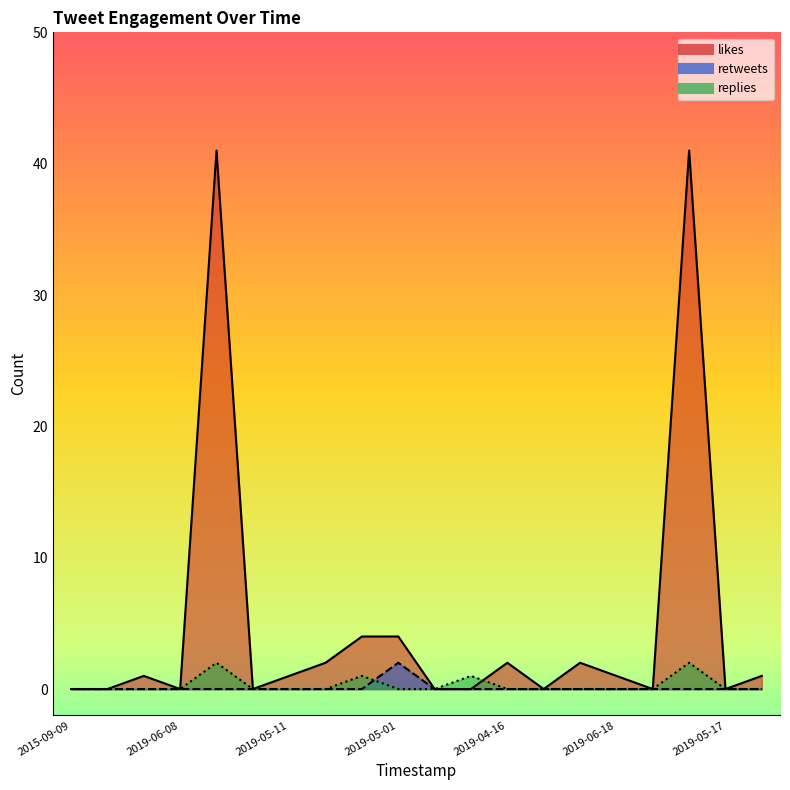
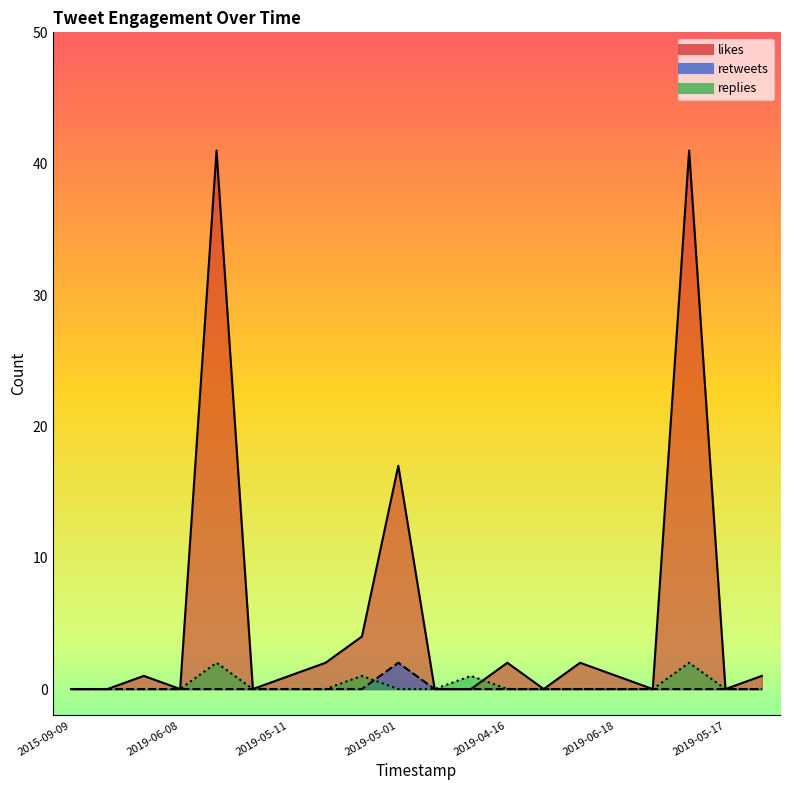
  {
    "likes": {
-     "2019-05-01": 4
+     "2019-05-01": 17
    },
    "retweets": {
      "2019-05-01": 2
    },
    "replies": {
      "2019-05-01": 0
    }
  }
